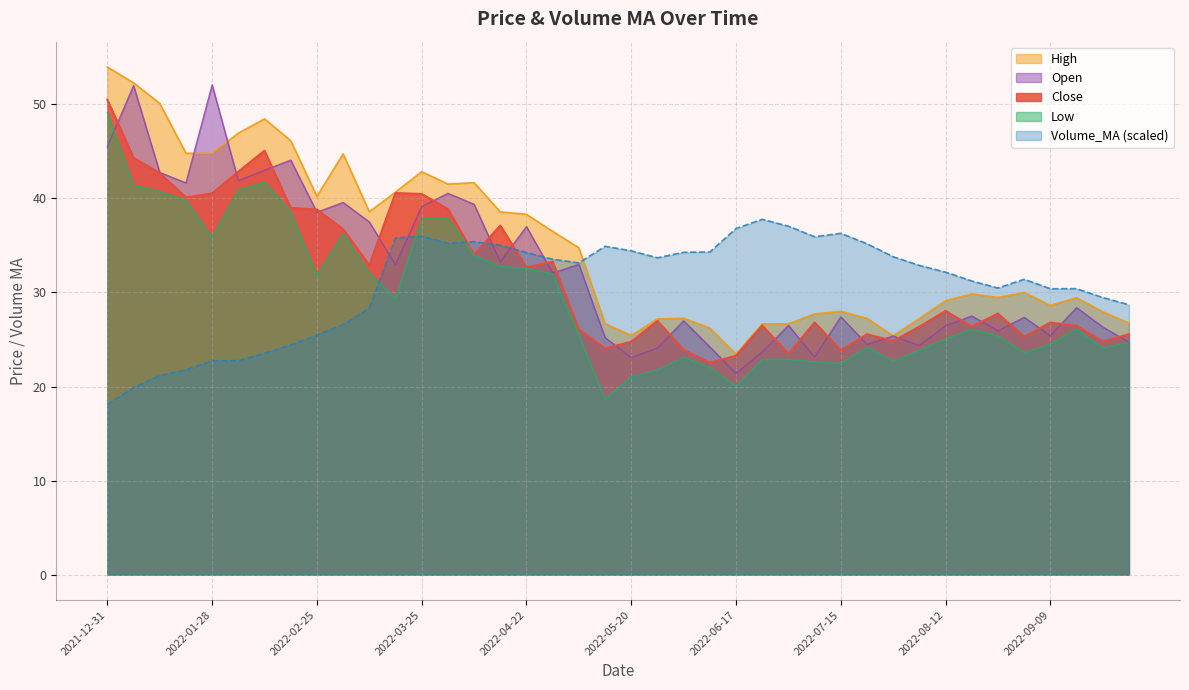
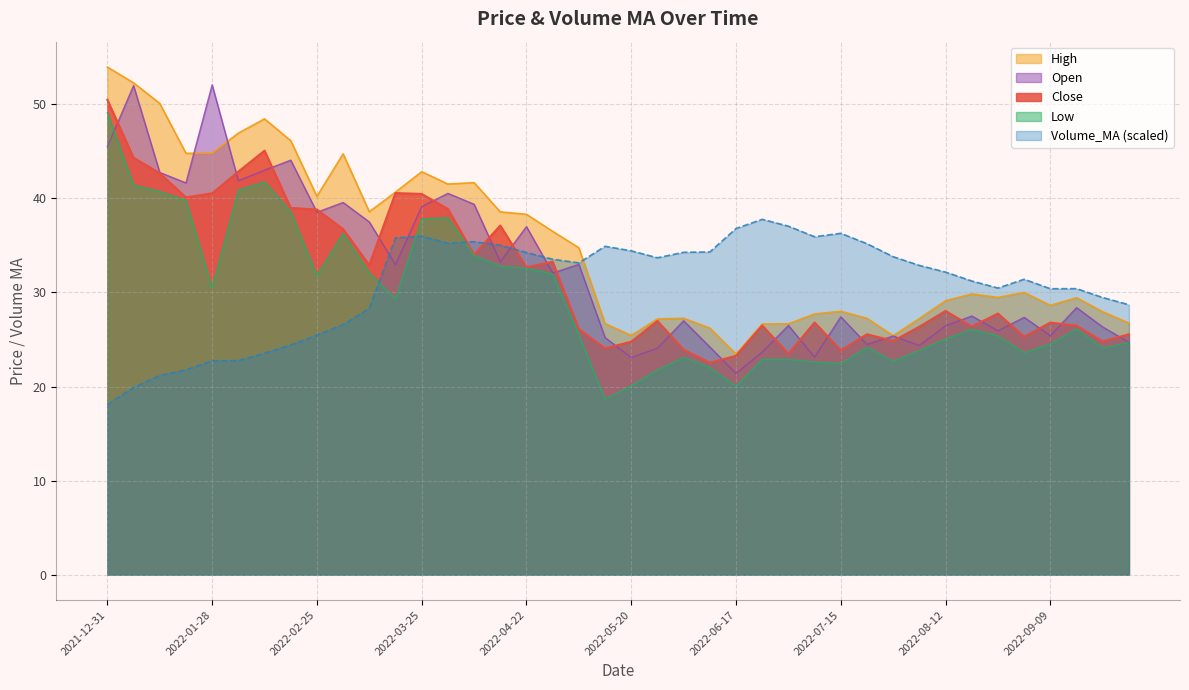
  {
    "High": {
      "2021-12-31": 54,
      "2022-01-28": 45,
      "2022-02-25": 40,
      "2022-03-25": 43,
      "2022-04-22": 38,
      "2022-05-20": 25,
      "2022-07-15": 28,
      "2022-08-12": 29,
      "2022-09-09": 29
    },
    "Open": {
      "2021-12-31": 46,
      "2022-01-28": 52,
      "2022-02-25": 39,
      "2022-03-25": 39,
      "2022-04-22": 37,
      "2022-05-20": 23,
      "2022-06-17": 21,
      "2022-07-15": 27,
      "2022-08-12": 26,
      "2022-09-09": 25
    },
    "Close": {
      "2021-12-31": 50,
      "2022-01-28": 41,
      "2022-02-25": 39,
      "2022-03-25": 40,
      "2022-05-20": 25,
      "2022-07-15": 24,
      "2022-08-12": 28,
      "2022-09-09": 27
    },
    "Low": {
      "2021-12-31": 49,
-     "2022-01-28": 36,
+     "2022-01-28": 31,
      "2022-02-25": 32,
      "2022-03-25": 38,
-     "2022-05-20": 21,
+     "2022-05-20": 20,
      "2022-06-17": 20,
      "2022-07-15": 22,
      "2022-08-12": 25,
      "2022-09-09": 25
    },
    "Volume_MA (scaled)": {
      "2021-12-31": 18,
      "2022-01-28": 23,
      "2022-02-25": 25,
      "2022-03-25": 36,
      "2022-04-22": 34,
      "2022-05-20": 34,
      "2022-06-17": 37,
      "2022-07-15": 36,
      "2022-08-12": 32,
      "2022-09-09": 30
    }
  }
